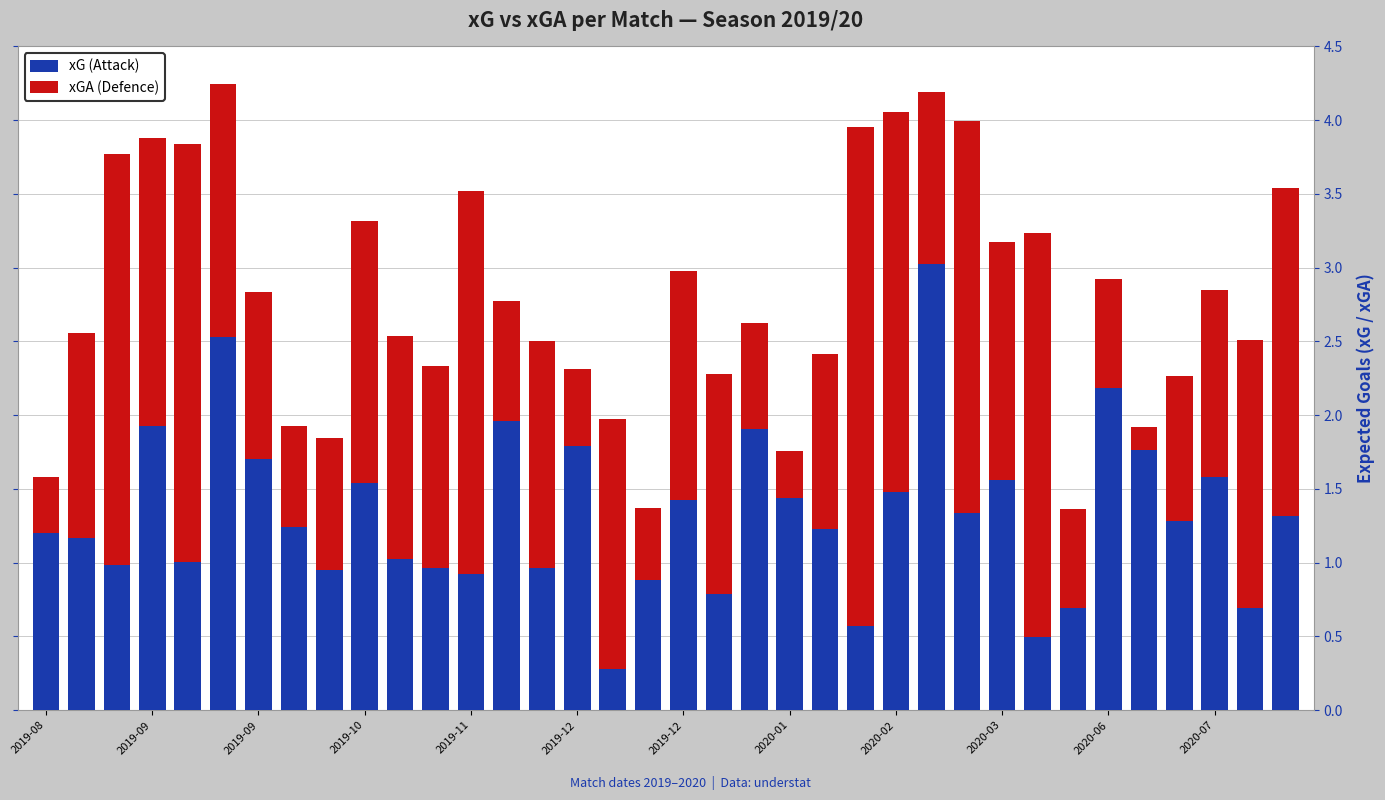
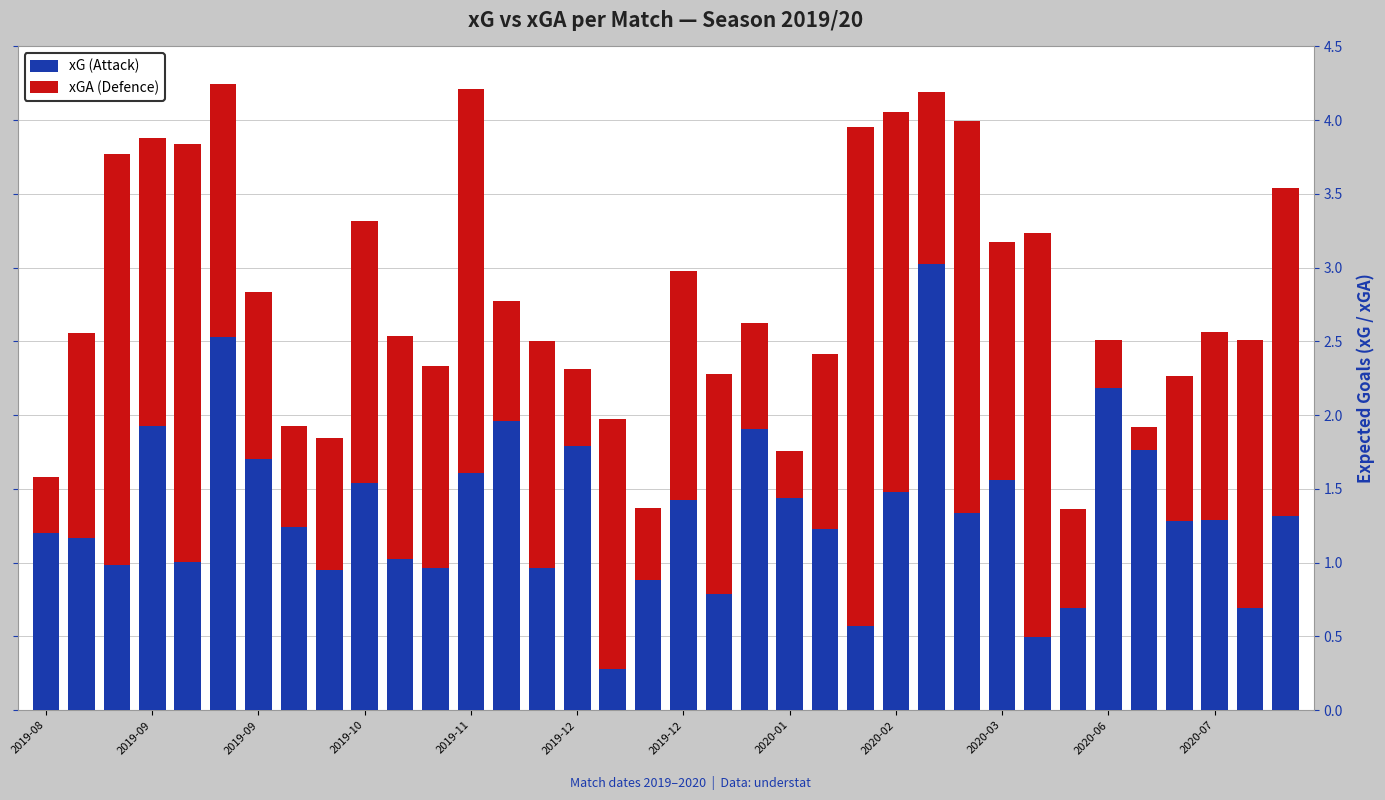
  {
    "xG (Attack)": {
      "2019-08": 1.20,
      "2019-10": 1.54,
-     "2019-11": 0.92,
+     "2019-11": 1.61,
      "2020-01": 1.44,
      "2020-02": 1.48,
      "2020-03": 1.56,
      "2020-06": 2.19,
-     "2020-07": 1.58
+     "2020-07": 1.29
    },
    "xGA (Defence)": {
      "2019-08": 0.38,
      "2019-10": 1.78,
      "2019-11": 2.60,
      "2020-01": 0.32,
      "2020-02": 2.58,
      "2020-03": 1.62,
-     "2020-06": 0.74,
+     "2020-06": 0.32,
      "2020-07": 1.27
    }
  }
